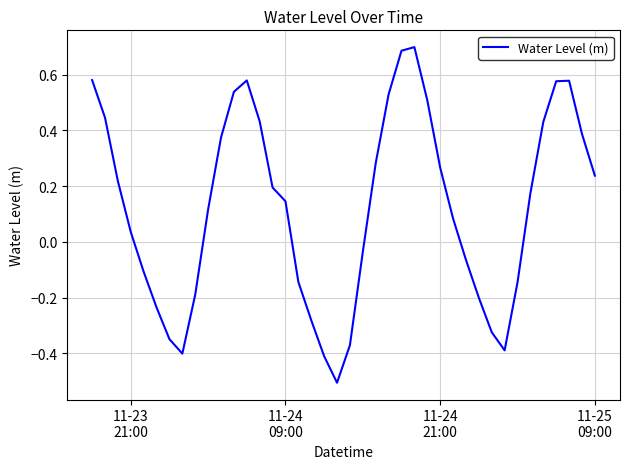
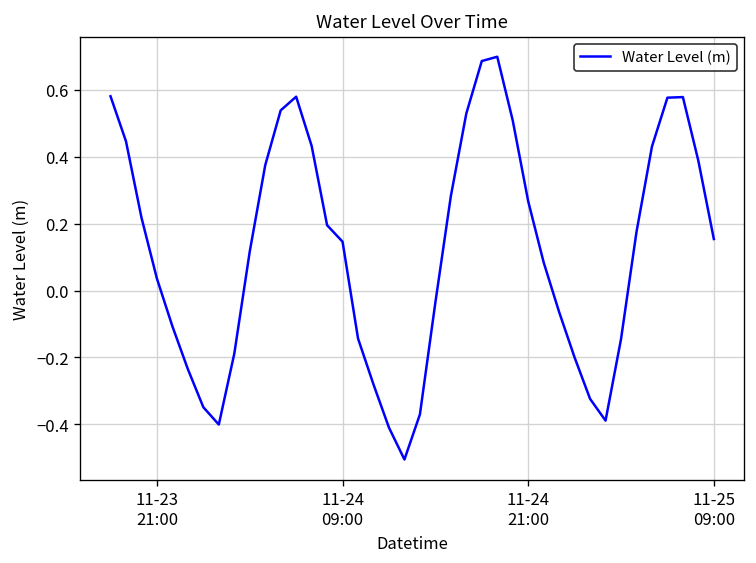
  {
    "11-23 21:00": 0.04,
    "11-24 09:00": 0.15,
    "11-24 21:00": 0.27,
-   "11-25 09:00": 0.24
+   "11-25 09:00": 0.15
  }
